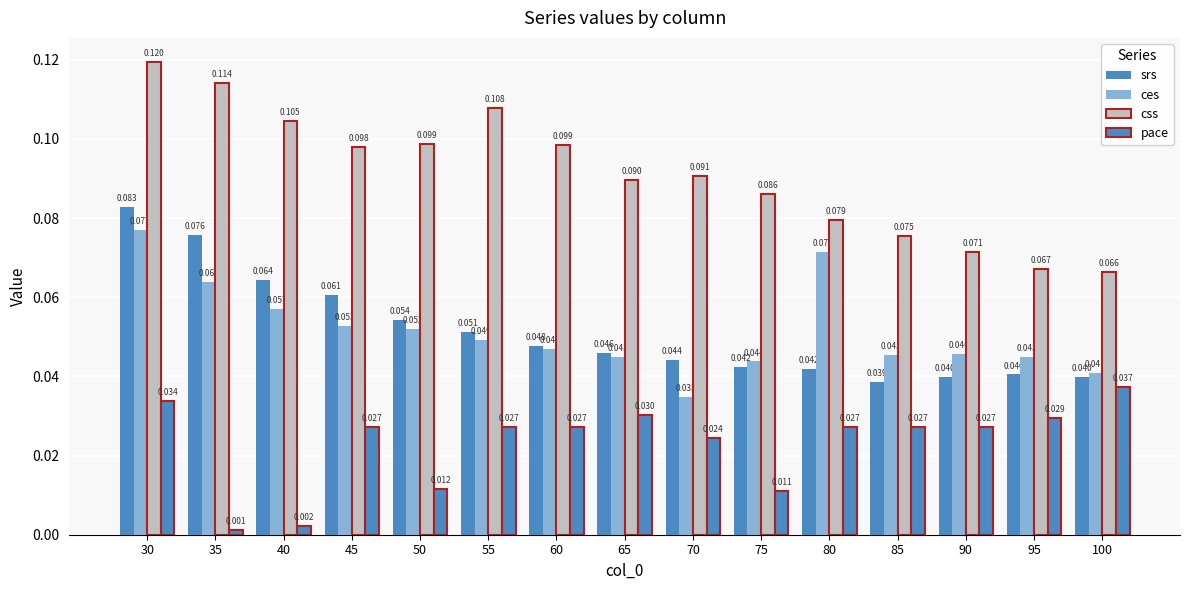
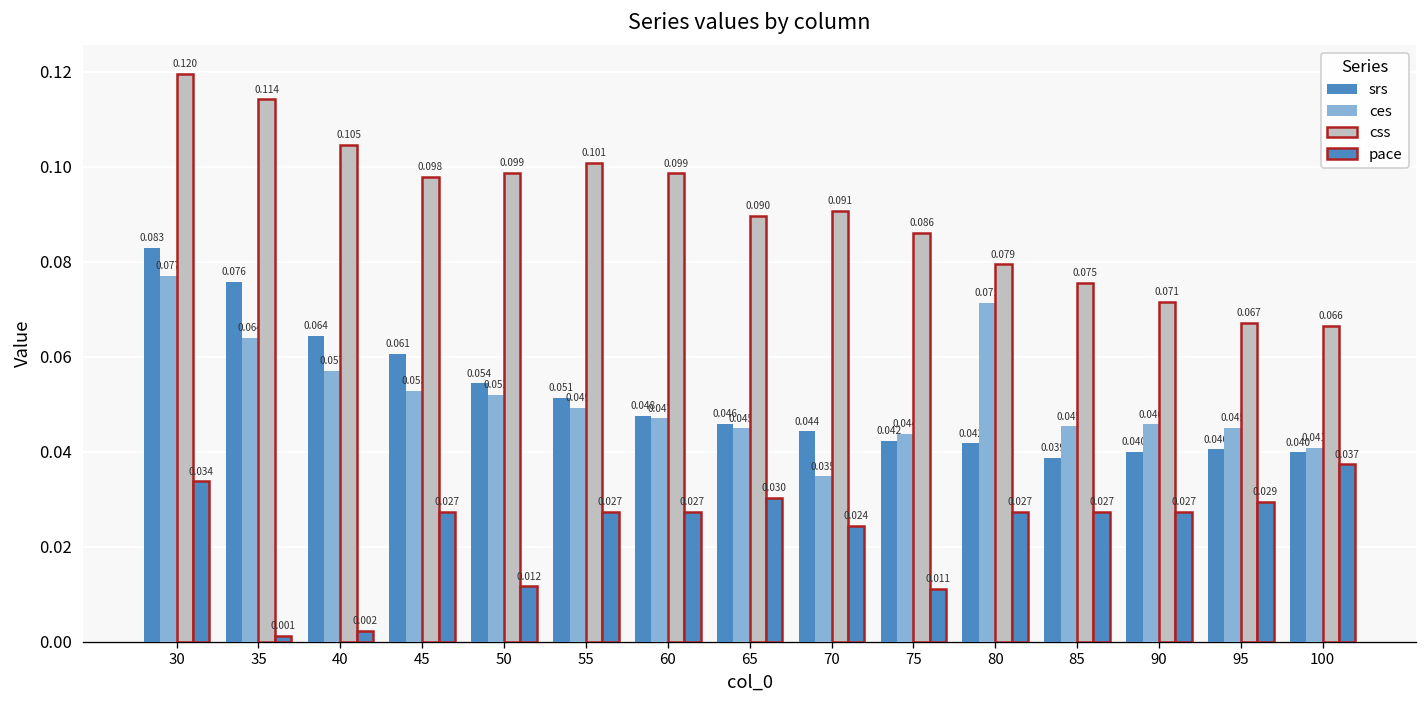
  {
    "ces": {
      "30": 0.077,
      "35": 0.064,
      "40": 0.057,
      "45": 0.053,
      "50": 0.052,
      "55": 0.049,
      "70": 0.035,
      "75": 0.044,
      "80": 0.071,
      "85": 0.045,
      "90": 0.046,
      "95": 0.045
    },
    "css": {
      "30": 0.120,
      "35": 0.114,
      "40": 0.105,
      "45": 0.098,
      "50": 0.099,
-     "55": 0.108,
+     "55": 0.101,
      "60": 0.099,
      "65": 0.090,
      "70": 0.091,
      "75": 0.086,
      "80": 0.079,
      "85": 0.075,
      "90": 0.071,
      "95": 0.067,
      "100": 0.066
    }
  }
